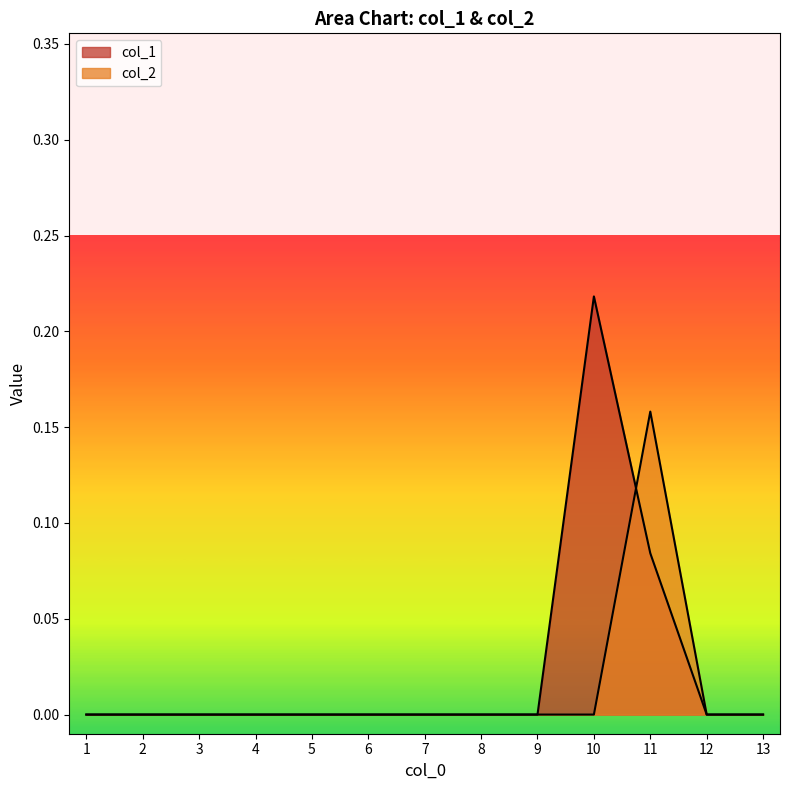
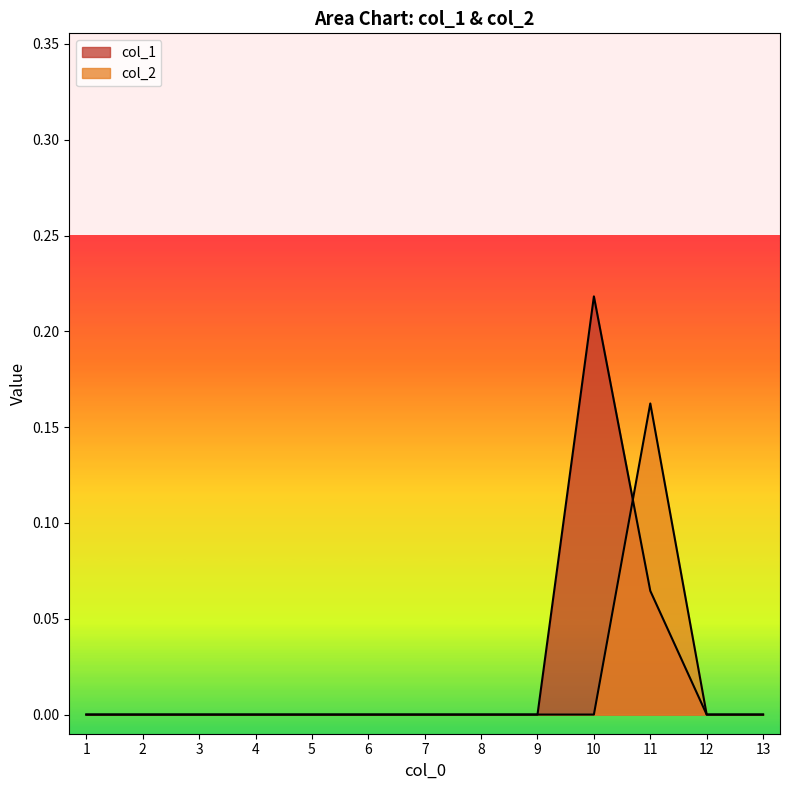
  {
    "col_1": {
      "10": 0.218,
-     "11": 0.084
+     "11": 0.065
    },
    "col_2": {
      "10": 0.000,
-     "11": 0.158
+     "11": 0.162
    }
  }
